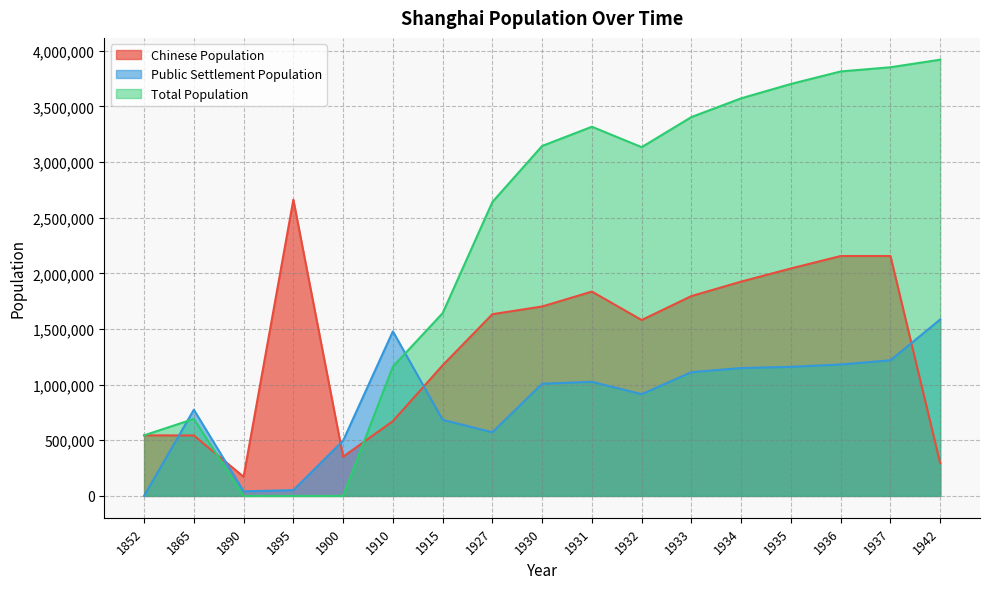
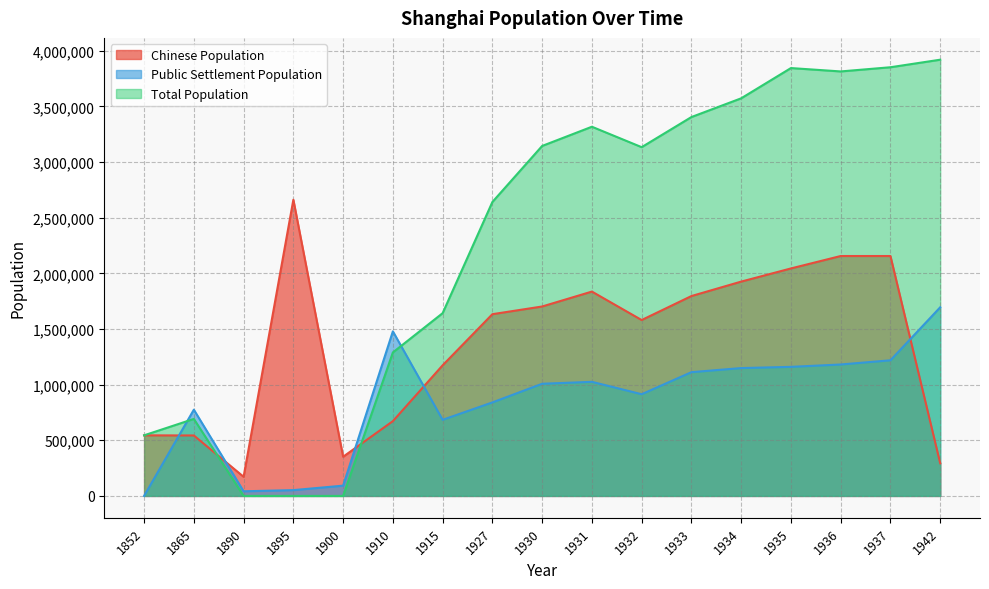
  {
    "Chinese Population": {
      "1865": "540,000",
      "1890": "170,000",
      "1895": "2,660,000",
      "1900": "350,000",
      "1910": "670,000",
      "1915": "1,170,000",
      "1927": "1,630,000",
      "1930": "1,700,000",
      "1931": "1,840,000",
      "1932": "1,580,000",
      "1933": "1,800,000",
      "1934": "1,930,000",
      "1935": "2,040,000",
      "1936": "2,160,000",
      "1937": "2,160,000",
      "1942": "290,000"
    },
    "Public Settlement Population": {
      "1852": "0",
      "1865": "770,000",
      "1890": "40,000",
      "1895": "50,000",
-     "1900": "500,000",
+     "1900": "90,000",
      "1910": "1,480,000",
      "1915": "680,000",
-     "1927": "570,000",
+     "1927": "840,000",
      "1930": "1,010,000",
      "1931": "1,030,000",
      "1932": "910,000",
      "1933": "1,110,000",
      "1934": "1,150,000",
      "1935": "1,160,000",
      "1936": "1,180,000",
      "1937": "1,220,000",
-     "1942": "1,590,000"
+     "1942": "1,690,000"
    },
    "Total Population": {
      "1865": "690,000",
      "1890": "0",
      "1895": "0",
      "1900": "0",
-     "1910": "1,160,000",
+     "1910": "1,290,000",
      "1915": "1,640,000",
      "1927": "2,640,000",
      "1930": "3,140,000",
      "1931": "3,320,000",
      "1932": "3,130,000",
      "1933": "3,400,000",
      "1934": "3,570,000",
-     "1935": "3,700,000",
+     "1935": "3,840,000",
      "1936": "3,810,000",
      "1937": "3,850,000",
      "1942": "3,920,000"
    }
  }
